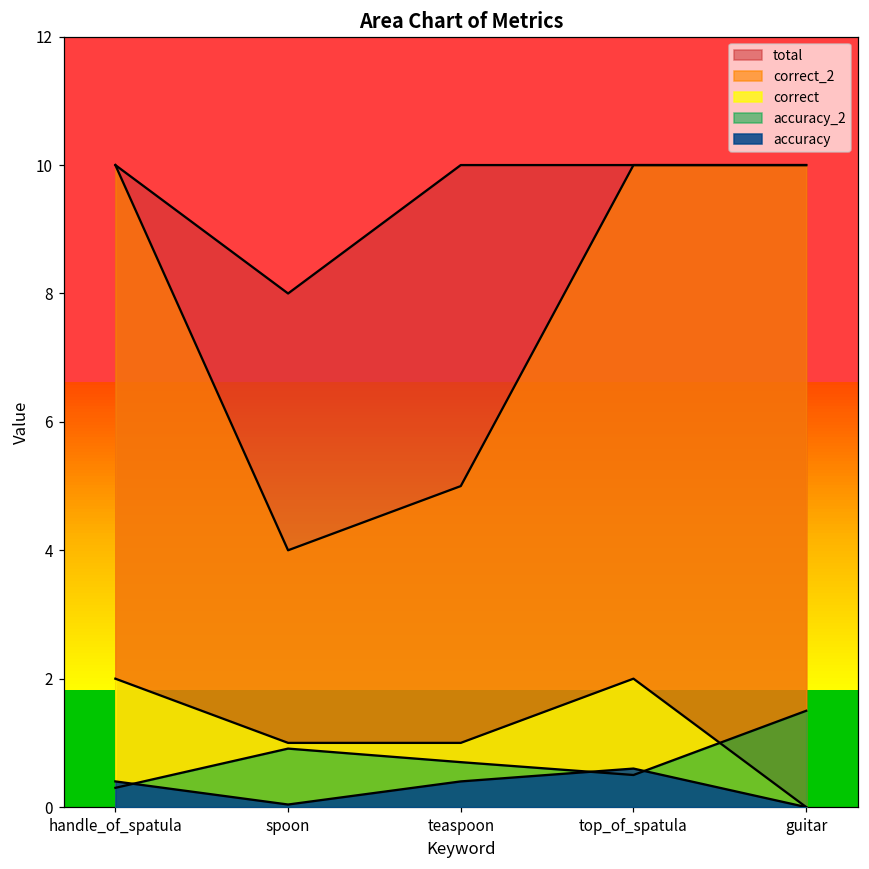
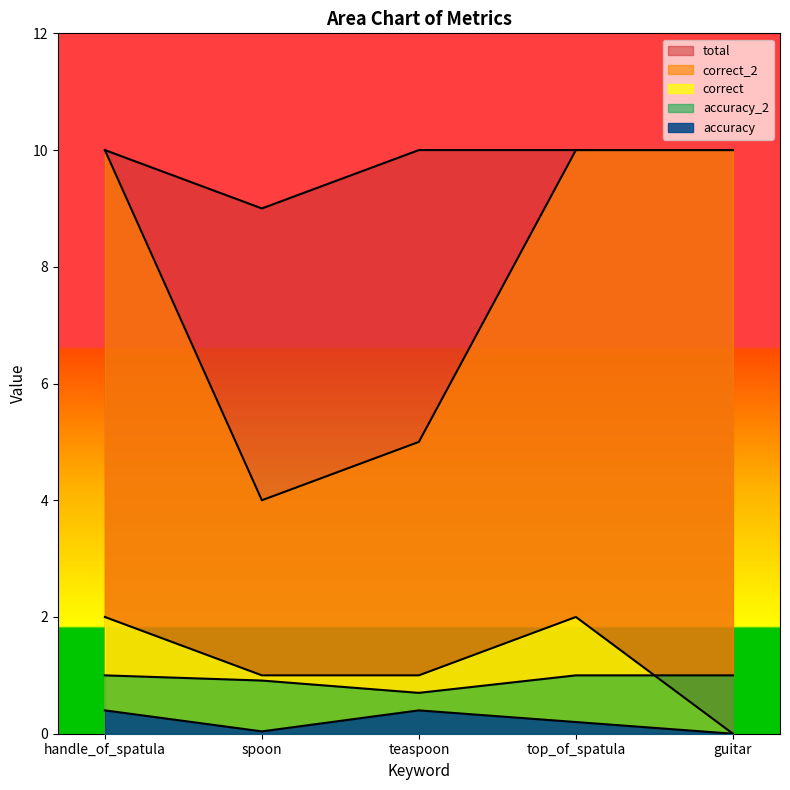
  {
    "total": {
-     "spoon": 8,
+     "spoon": 9,
      "teaspoon": 10
    },
    "correct_2": {
      "spoon": 4.0,
      "teaspoon": 5.0
    },
    "correct": {
      "handle_of_spatula": 2.0,
      "spoon": 1.0,
      "teaspoon": 1.0,
      "top_of_spatula": 2.0
    },
    "accuracy_2": {
-     "handle_of_spatula": 0.3,
+     "handle_of_spatula": 1.0,
      "spoon": 0.9,
      "teaspoon": 0.7,
-     "top_of_spatula": 0.5,
-     "guitar": 1.5
+     "top_of_spatula": 1.0,
+     "guitar": 1.0
    },
    "accuracy": {
      "handle_of_spatula": 0.4,
      "spoon": 0.0,
      "teaspoon": 0.4,
-     "top_of_spatula": 0.6
+     "top_of_spatula": 0.2
    }
  }
